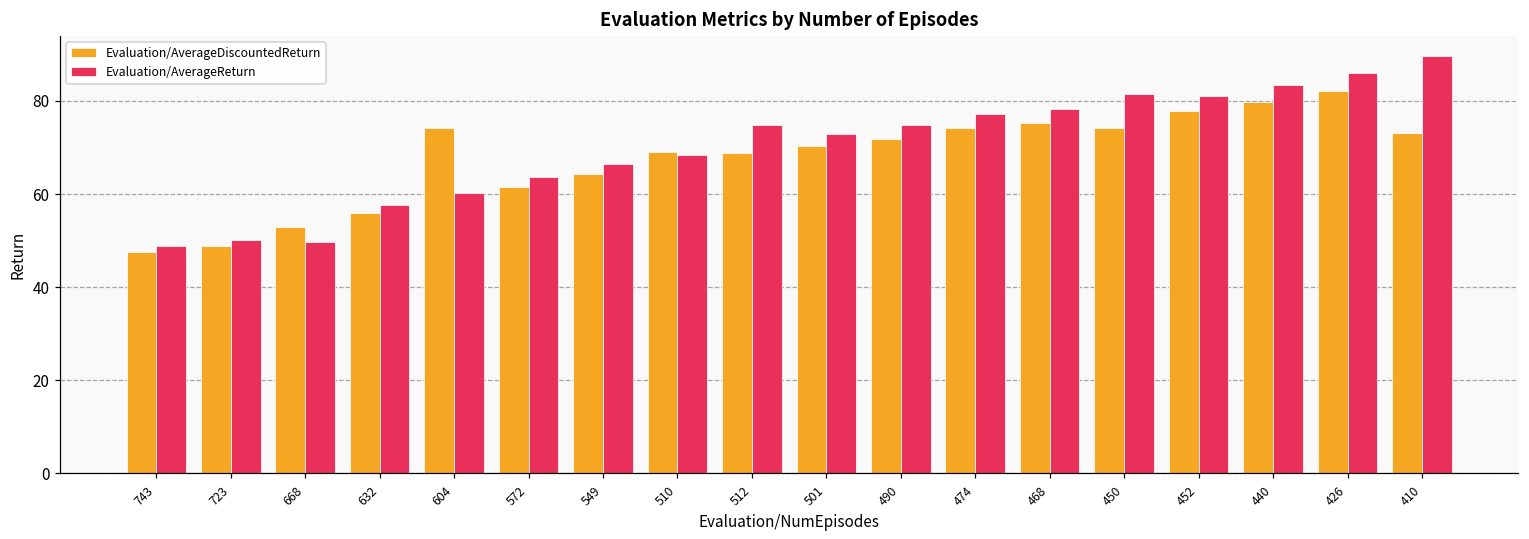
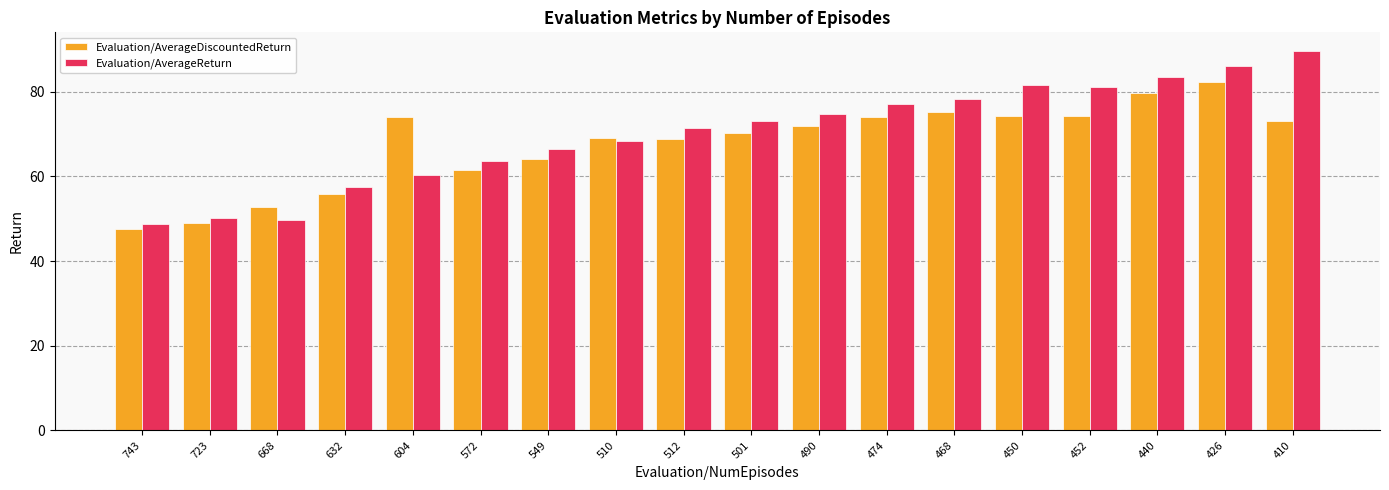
  {
    "Evaluation/AverageDiscountedReturn": {
      "743": 48,
      "723": 49,
      "668": 53,
      "632": 56,
      "604": 74,
      "572": 62,
      "549": 64,
      "510": 69,
      "512": 69,
      "501": 70,
      "490": 72,
      "474": 74,
      "468": 75,
      "450": 74,
-     "452": 78,
+     "452": 74,
      "440": 80,
      "426": 82,
      "410": 73
    },
    "Evaluation/AverageReturn": {
      "743": 49,
      "723": 50,
      "668": 50,
      "632": 58,
      "604": 60,
      "572": 64,
      "549": 66,
      "510": 68,
-     "512": 75,
+     "512": 71,
      "501": 73,
      "490": 75,
      "474": 77,
      "468": 78,
      "450": 81,
      "452": 81,
      "440": 83,
      "426": 86,
      "410": 90
    }
  }
